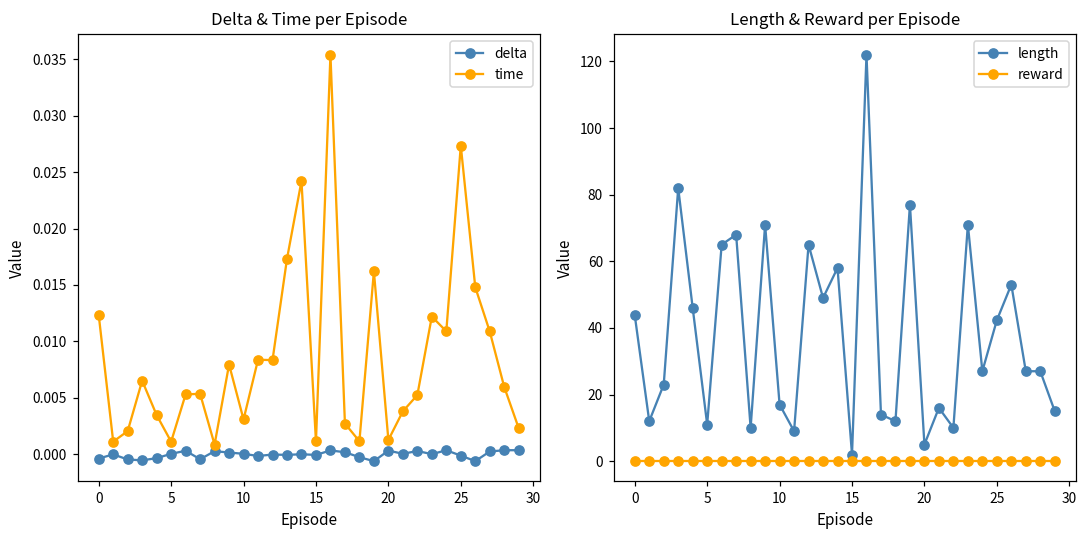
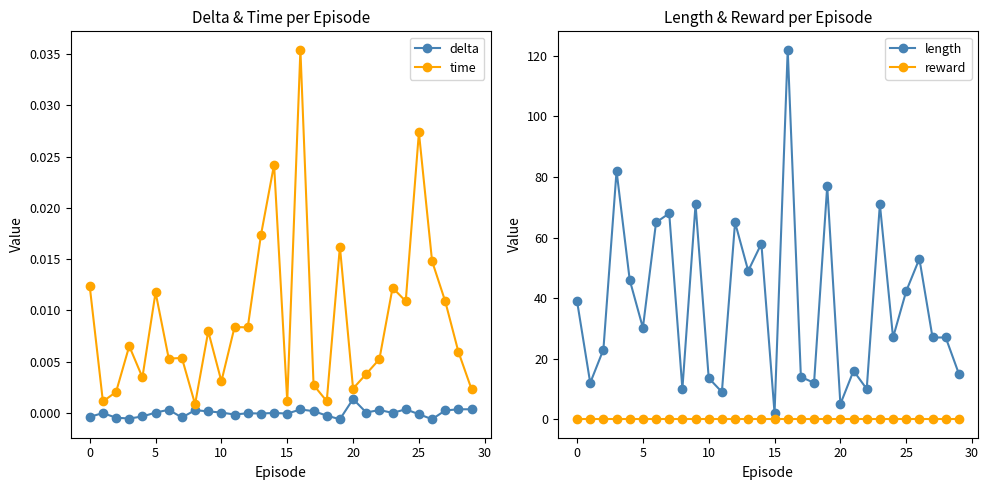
  {
    "Delta & Time per Episode": {
      "delta": {
        "0": -0.0004,
        "5": 0.0000,
        "10": 0.0000,
        "15": -0.0001,
-       "20": 0.0003,
+       "20": 0.0013,
        "25": -0.0001
      },
      "time": {
        "0": 0.0123,
-       "5": 0.0011,
+       "5": 0.0118,
        "10": 0.0031,
        "15": 0.0011,
-       "20": 0.0013,
+       "20": 0.0024,
        "25": 0.0274
      }
    },
    "Length & Reward per Episode": {
      "length": {
-       "0": 44,
-       "5": 11,
-       "10": 17,
+       "0": 39,
+       "5": 30,
+       "10": 14,
        "15": 2,
        "20": 5,
        "25": 42
      },
      "reward": {
        "0": 0,
        "5": 0,
        "10": 0,
        "15": 0,
        "20": 0,
        "25": 0
      }
    }
  }
